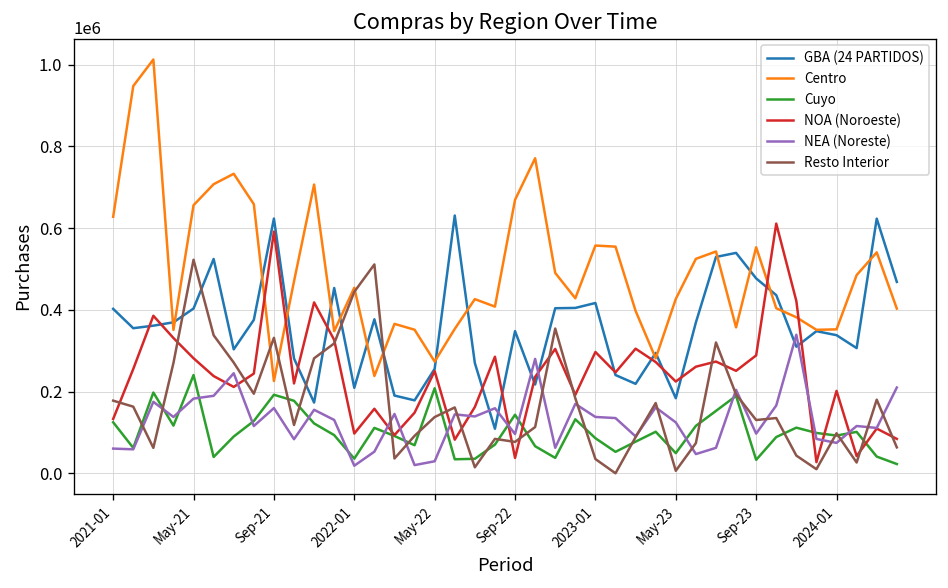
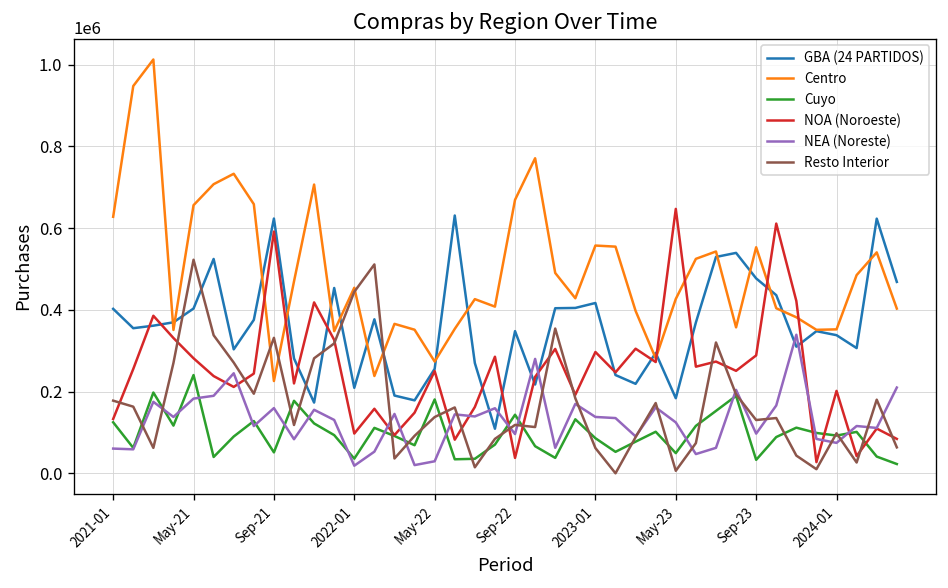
  {
    "GBA (24 PARTIDOS)": {
      "2021-01": 400000,
      "May-21": 400000,
      "Sep-21": 620000,
      "2022-01": 210000,
      "Sep-22": 350000,
      "2023-01": 420000,
      "May-23": 180000,
      "Sep-23": 480000,
      "2024-01": 340000
    },
    "Centro": {
      "2021-01": 630000,
      "May-21": 660000,
      "Sep-21": 230000,
      "2022-01": 450000,
      "May-22": 270000,
      "Sep-22": 670000,
      "2023-01": 560000,
      "May-23": 430000,
      "Sep-23": 550000,
      "2024-01": 350000
    },
    "Cuyo": {
      "2021-01": 120000,
      "May-21": 240000,
-     "Sep-21": 190000,
+     "Sep-21": 50000,
      "2022-01": 40000,
-     "May-22": 210000,
+     "May-22": 180000,
      "Sep-22": 140000,
      "2023-01": 90000,
      "May-23": 50000,
      "Sep-23": 30000
    },
    "NOA (Noroeste)": {
      "2021-01": 130000,
      "May-21": 280000,
      "Sep-21": 590000,
      "2022-01": 100000,
      "Sep-22": 40000,
      "2023-01": 300000,
-     "May-23": 220000,
+     "May-23": 650000,
      "Sep-23": 290000,
      "2024-01": 200000
    },
    "NEA (Noreste)": {
      "2021-01": 60000,
      "May-21": 180000,
      "Sep-21": 160000,
      "2022-01": 20000,
      "May-22": 30000,
      "Sep-22": 100000,
      "2023-01": 140000,
      "May-23": 120000,
      "Sep-23": 100000,
      "2024-01": 70000
    },
    "Resto Interior": {
      "2021-01": 180000,
      "May-21": 520000,
      "Sep-21": 330000,
      "2022-01": 440000,
      "May-22": 140000,
-     "Sep-22": 80000,
-     "2023-01": 30000,
+     "Sep-22": 120000,
+     "2023-01": 60000,
      "May-23": 10000,
      "Sep-23": 130000
    }
  }
